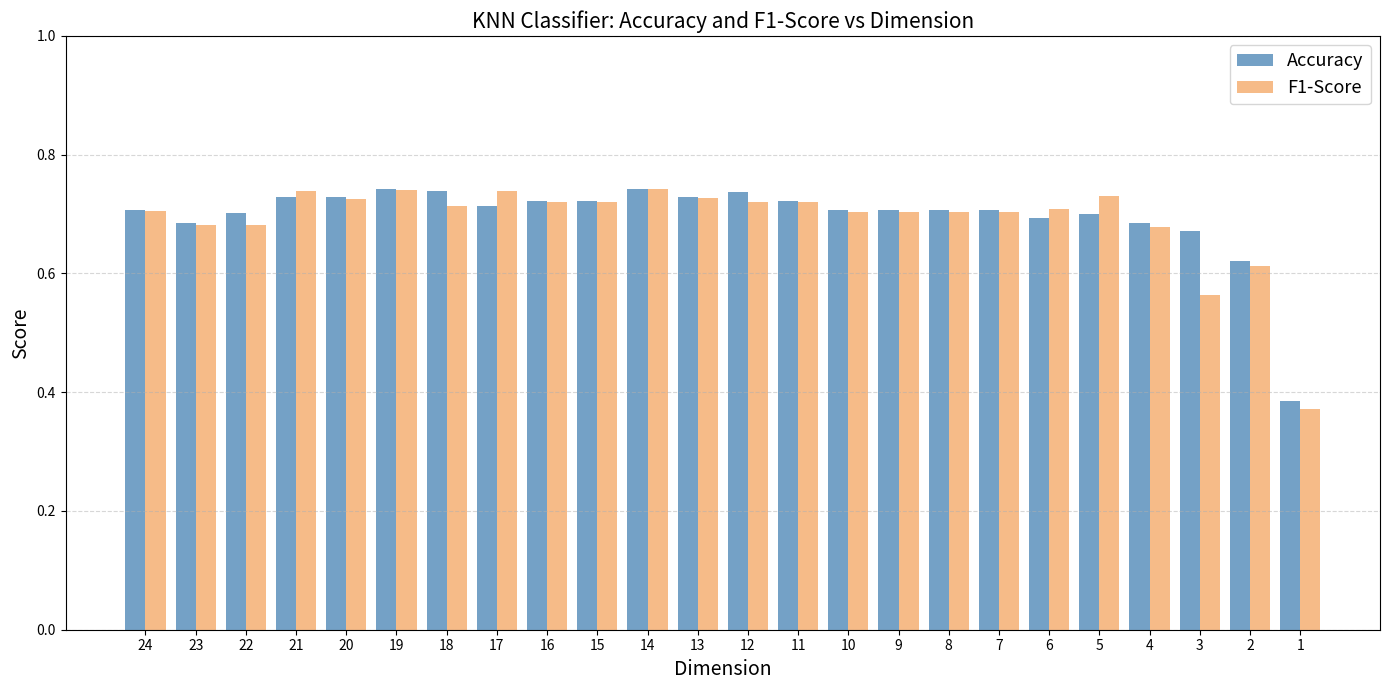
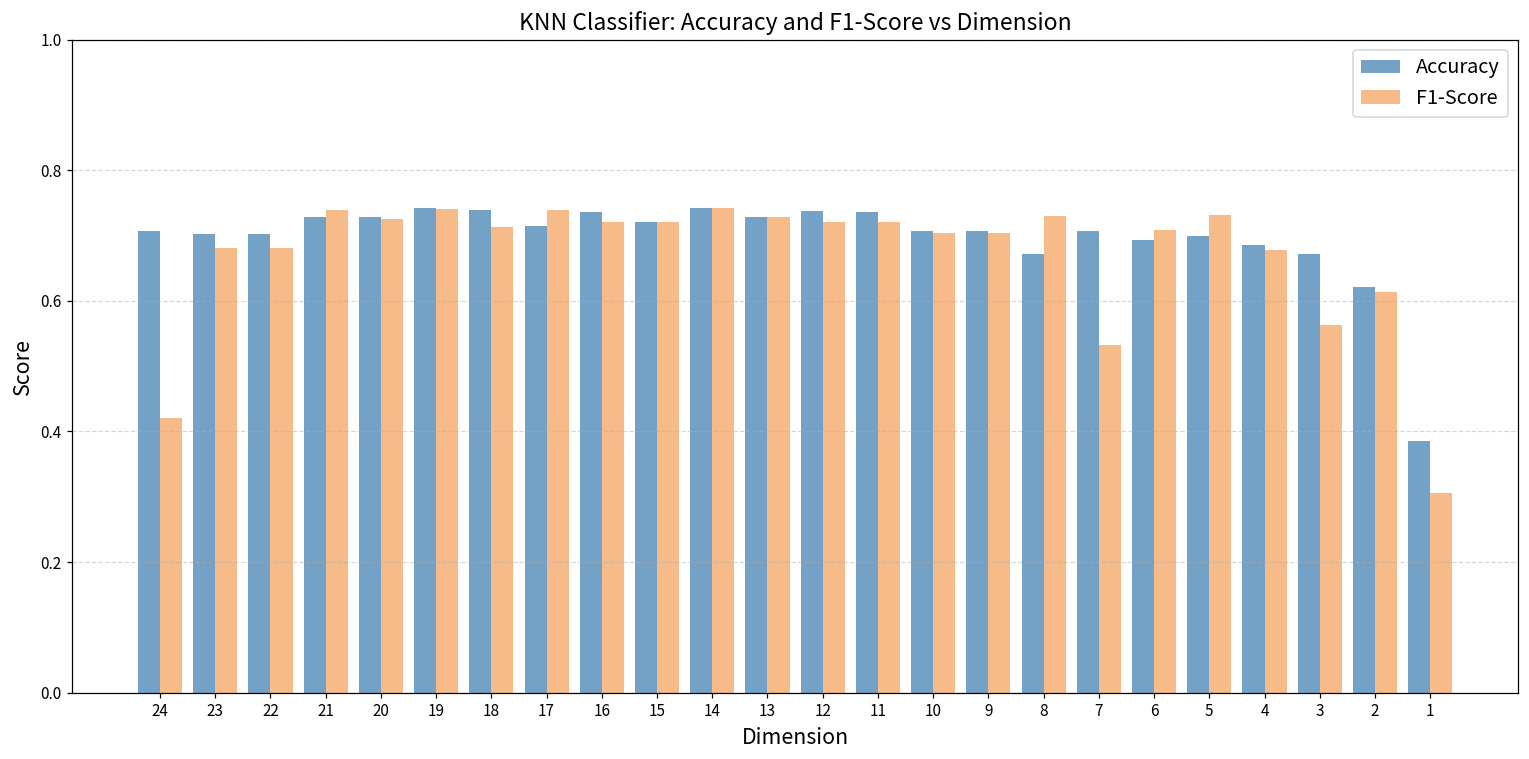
  {
    "Accuracy": {
      "24": 0.71,
-     "23": 0.69,
+     "23": 0.70,
      "22": 0.70,
      "21": 0.73,
      "20": 0.73,
      "19": 0.74,
      "18": 0.74,
      "17": 0.71,
-     "16": 0.72,
+     "16": 0.74,
      "15": 0.72,
      "14": 0.74,
      "13": 0.73,
      "12": 0.74,
-     "11": 0.72,
+     "11": 0.74,
      "10": 0.71,
      "9": 0.71,
-     "8": 0.71,
+     "8": 0.67,
      "7": 0.71,
      "6": 0.69,
      "5": 0.70,
      "4": 0.69,
      "3": 0.67,
      "2": 0.62,
      "1": 0.39
    },
    "F1-Score": {
-     "24": 0.70,
+     "24": 0.42,
      "23": 0.68,
      "22": 0.68,
      "21": 0.74,
      "20": 0.73,
      "19": 0.74,
      "18": 0.71,
      "17": 0.74,
      "16": 0.72,
      "15": 0.72,
      "14": 0.74,
      "13": 0.73,
      "12": 0.72,
      "11": 0.72,
      "10": 0.70,
      "9": 0.70,
-     "8": 0.70,
-     "7": 0.70,
+     "8": 0.73,
+     "7": 0.53,
      "6": 0.71,
      "5": 0.73,
      "4": 0.68,
      "3": 0.56,
      "2": 0.61,
-     "1": 0.37
+     "1": 0.31
    }
  }
